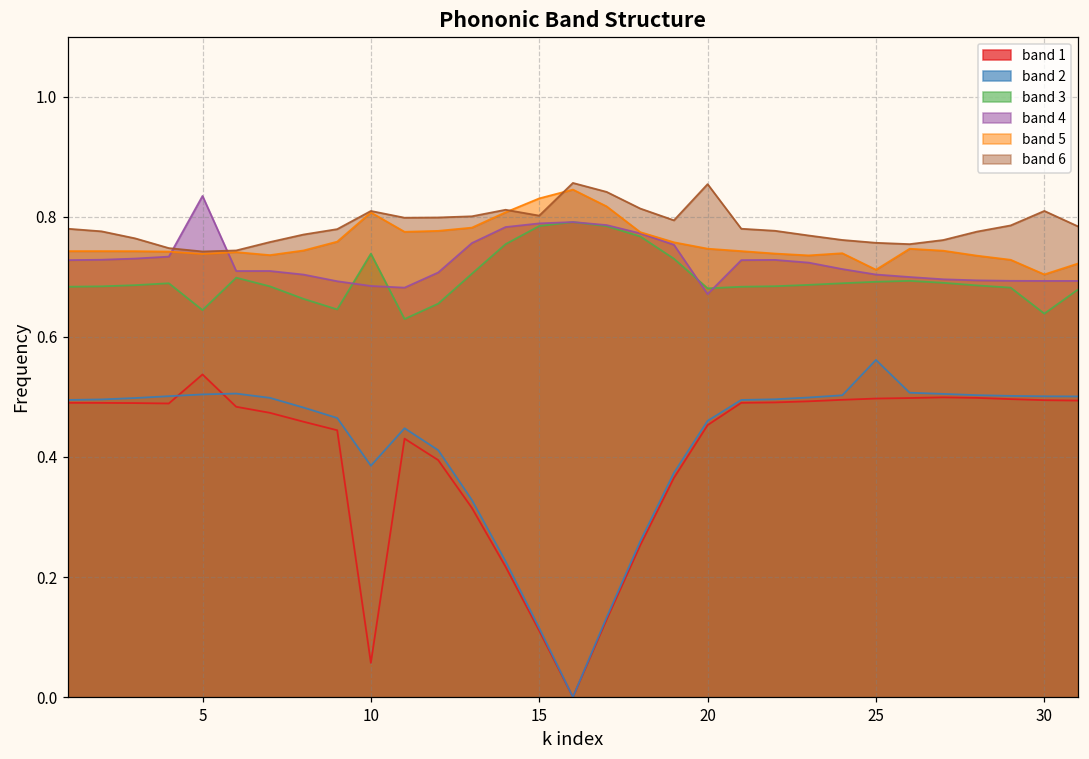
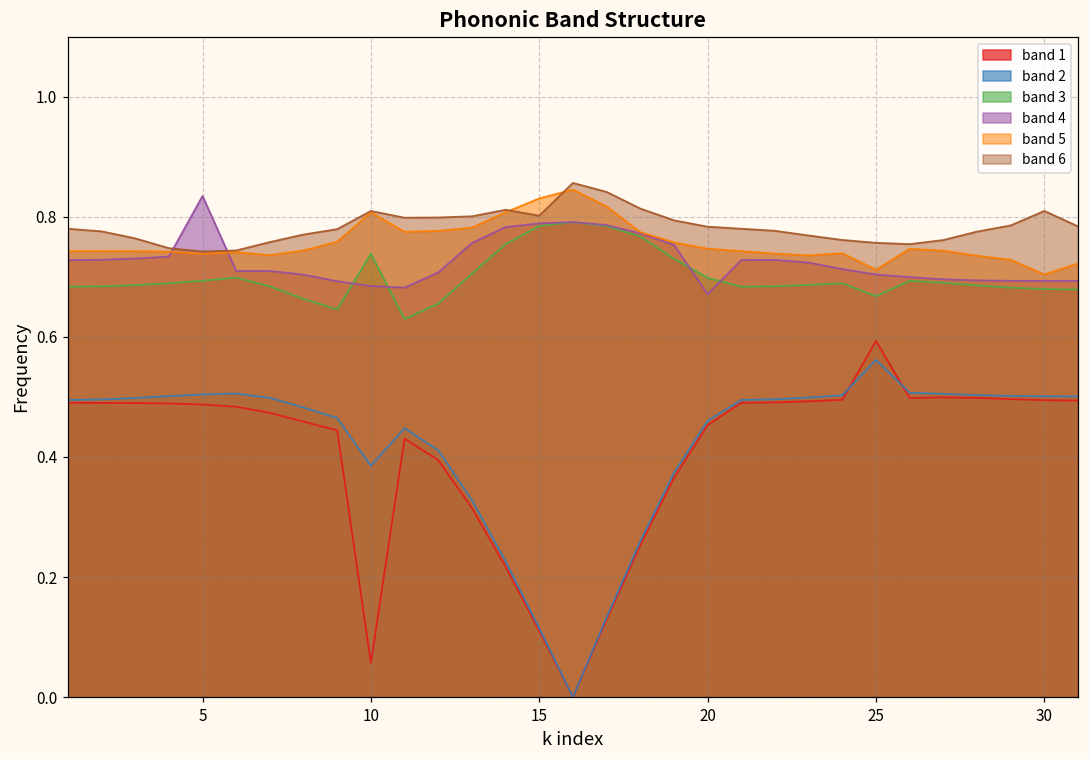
  {
    "band 1": {
-     "5": 0.54,
+     "5": 0.49,
      "10": 0.06,
      "20": 0.45,
-     "25": 0.50,
+     "25": 0.59,
      "30": 0.49
    },
    "band 2": {
      "5": 0.50,
      "10": 0.39,
      "20": 0.46,
      "25": 0.56,
      "30": 0.50
    },
    "band 3": {
-     "5": 0.64,
+     "5": 0.69,
      "10": 0.74,
-     "20": 0.68,
-     "25": 0.69,
-     "30": 0.64
+     "20": 0.70,
+     "25": 0.67,
+     "30": 0.68
    },
    "band 4": {
      "5": 0.83,
      "10": 0.68,
      "20": 0.67,
      "25": 0.70,
      "30": 0.69
    },
    "band 5": {
      "15": 0.83,
      "20": 0.75,
      "25": 0.71,
      "30": 0.70
    },
    "band 6": {
      "15": 0.80,
-     "20": 0.85,
+     "20": 0.78,
      "25": 0.76,
      "30": 0.81
    }
  }
